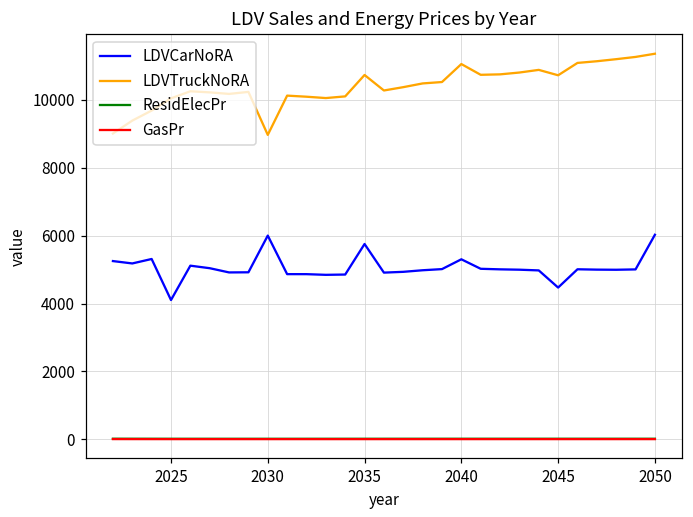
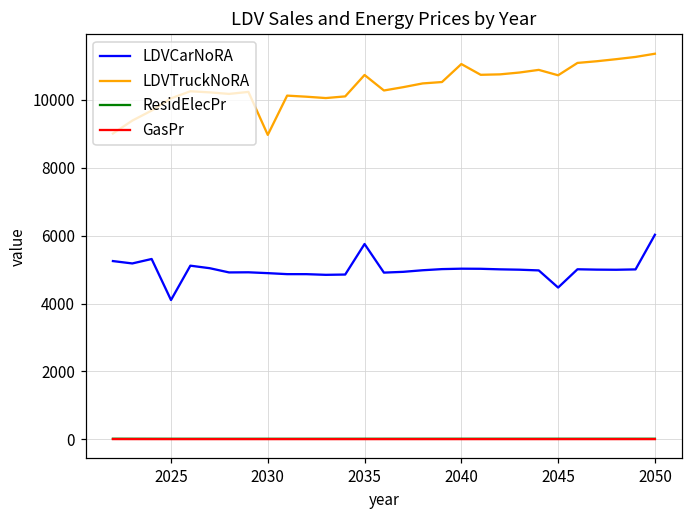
  {
    "LDVCarNoRA": {
      "2025": 4100,
-     "2030": 6000,
+     "2030": 4900,
      "2035": 5800,
-     "2040": 5300,
+     "2040": 5000,
      "2045": 4500,
      "2050": 6000
    },
    "LDVTruckNoRA": {
      "2030": 9000,
      "2035": 10700,
      "2040": 11100,
      "2045": 10700,
      "2050": 11400
    },
    "GasPr": {
      "2025": 0,
      "2030": 0,
      "2035": 0,
      "2040": 0,
      "2045": 0,
      "2050": 0
    }
  }
